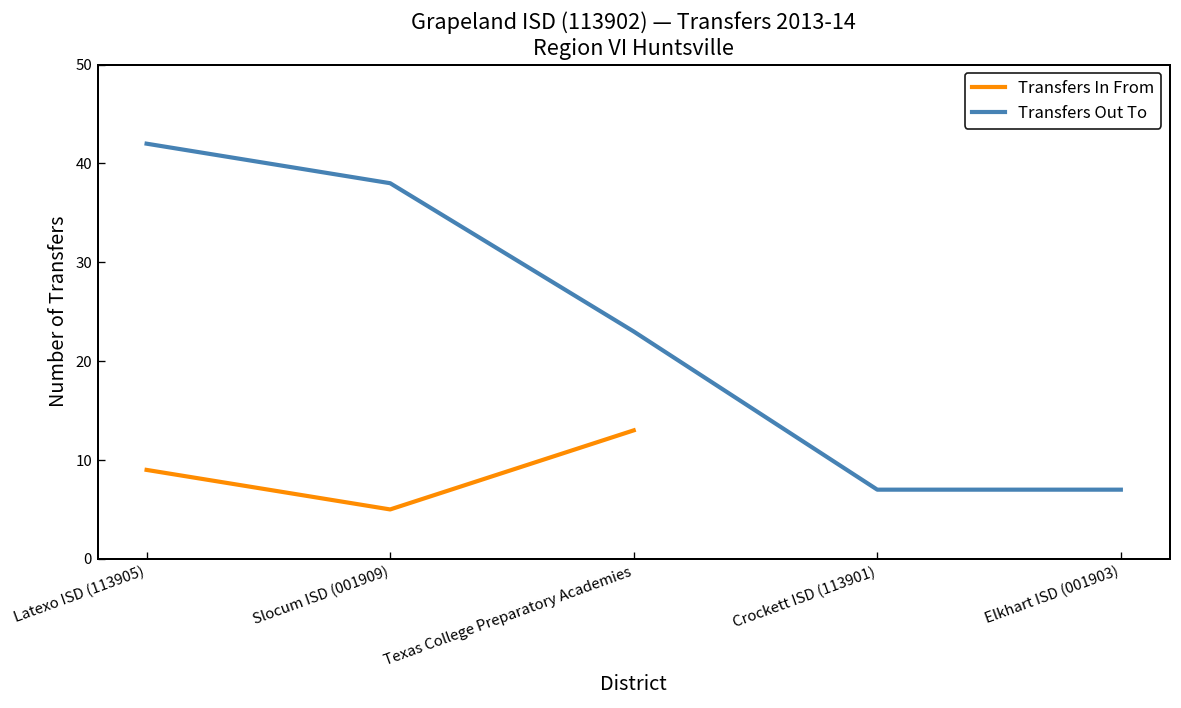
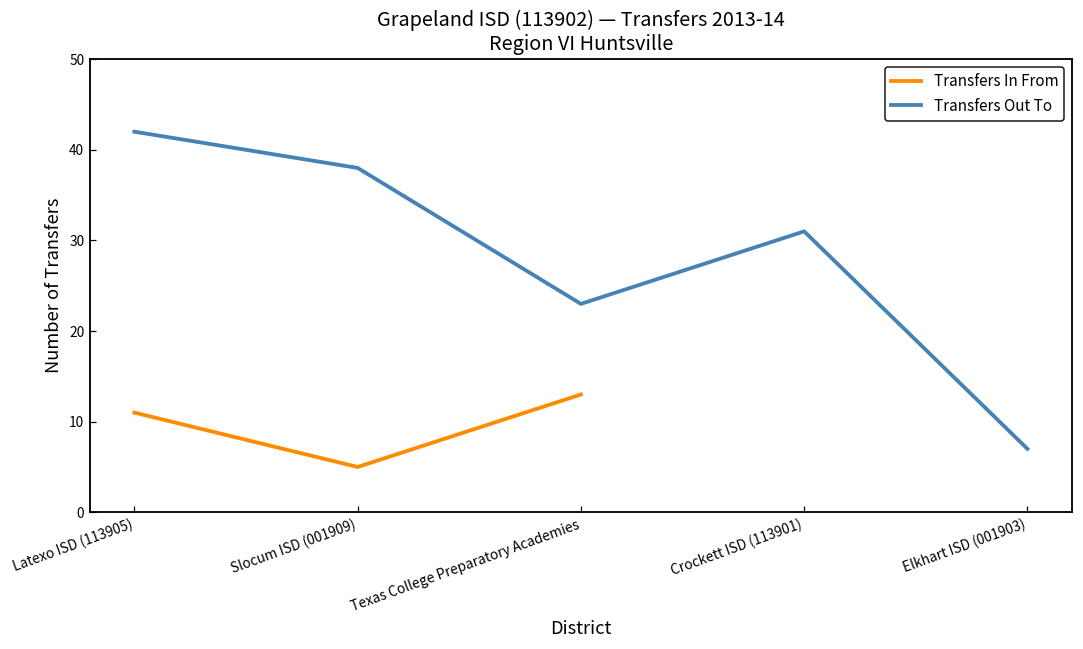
  {
    "Transfers In From": {
-     "Latexo ISD (113905)": 9,
+     "Latexo ISD (113905)": 11,
      "Slocum ISD (001909)": 5,
      "Texas College Preparatory Academies": 13
    },
    "Transfers Out To": {
      "Latexo ISD (113905)": 42,
      "Slocum ISD (001909)": 38,
      "Texas College Preparatory Academies": 23,
-     "Crockett ISD (113901)": 7,
+     "Crockett ISD (113901)": 31,
      "Elkhart ISD (001903)": 7
    }
  }
